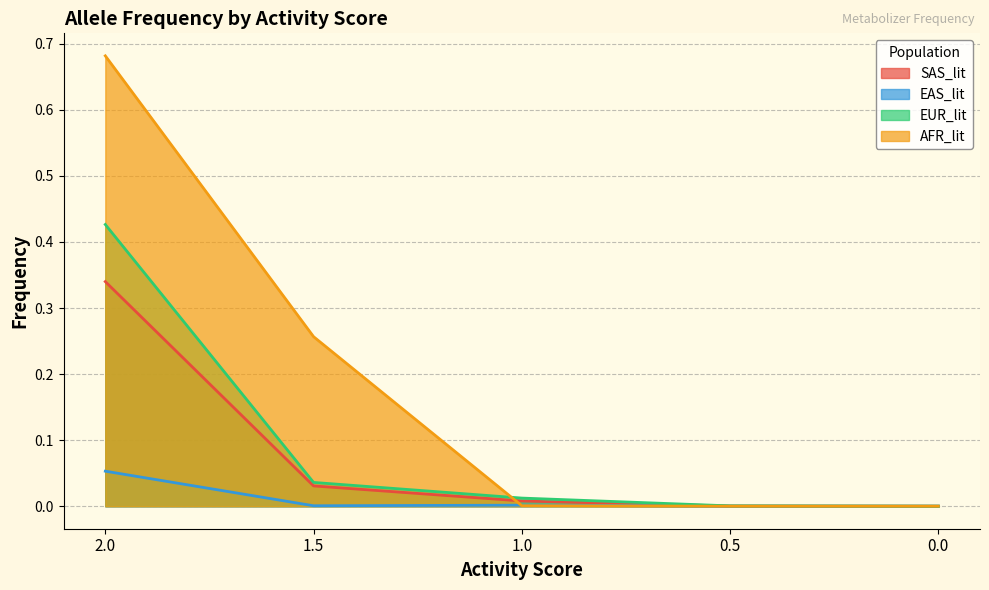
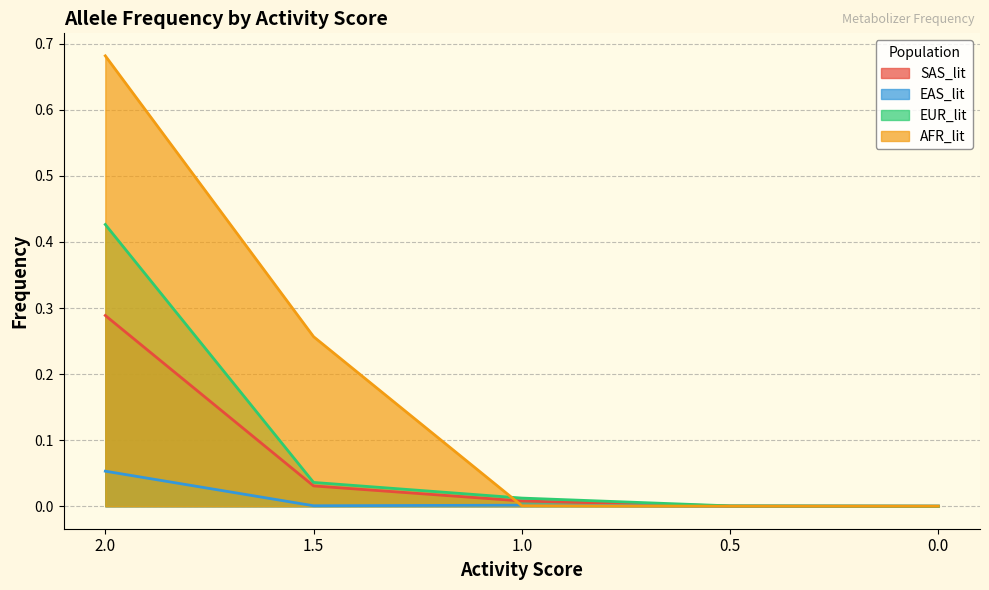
  {
    "SAS_lit": {
-     "2.0": 0.34,
+     "2.0": 0.29,
      "1.5": 0.03,
      "1.0": 0.01
    },
    "EAS_lit": {
      "2.0": 0.05,
      "1.5": 0.00
    },
    "EUR_lit": {
      "2.0": 0.43,
      "1.5": 0.04,
      "1.0": 0.01
    },
    "AFR_lit": {
      "2.0": 0.68,
      "1.5": 0.26
    }
  }
